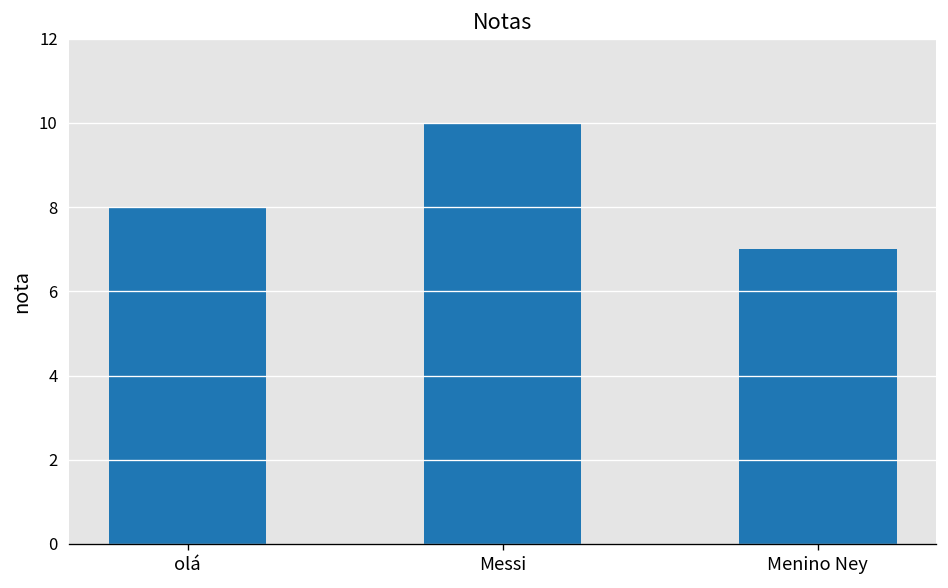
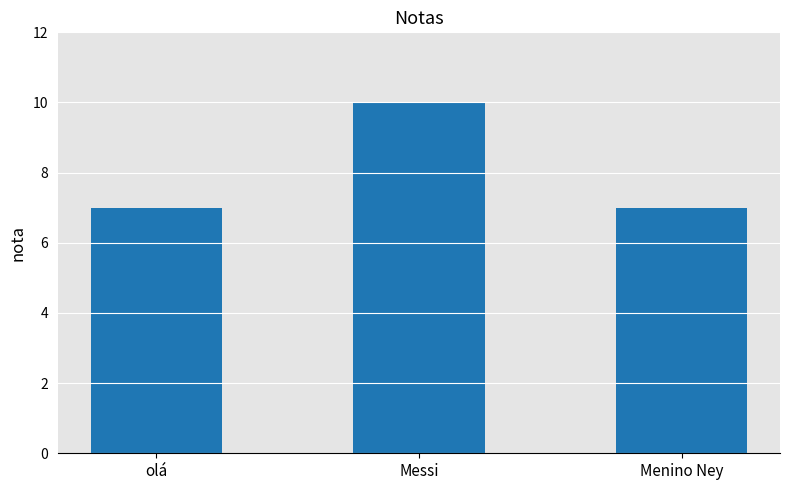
  {
-   "olá": 8,
+   "olá": 7,
    "Messi": 10,
    "Menino Ney": 7
  }
